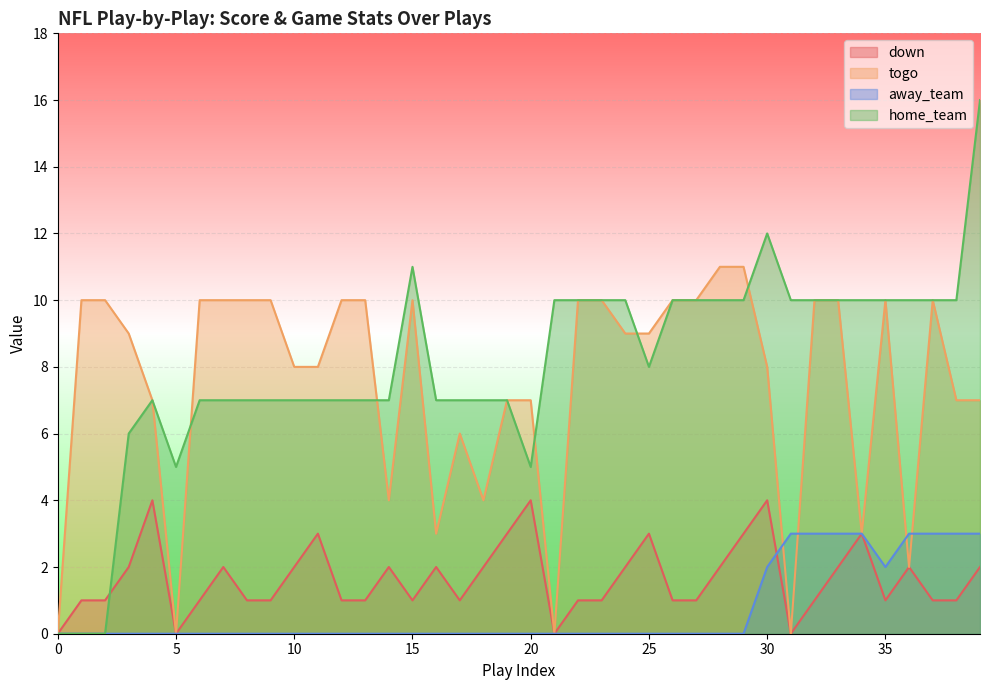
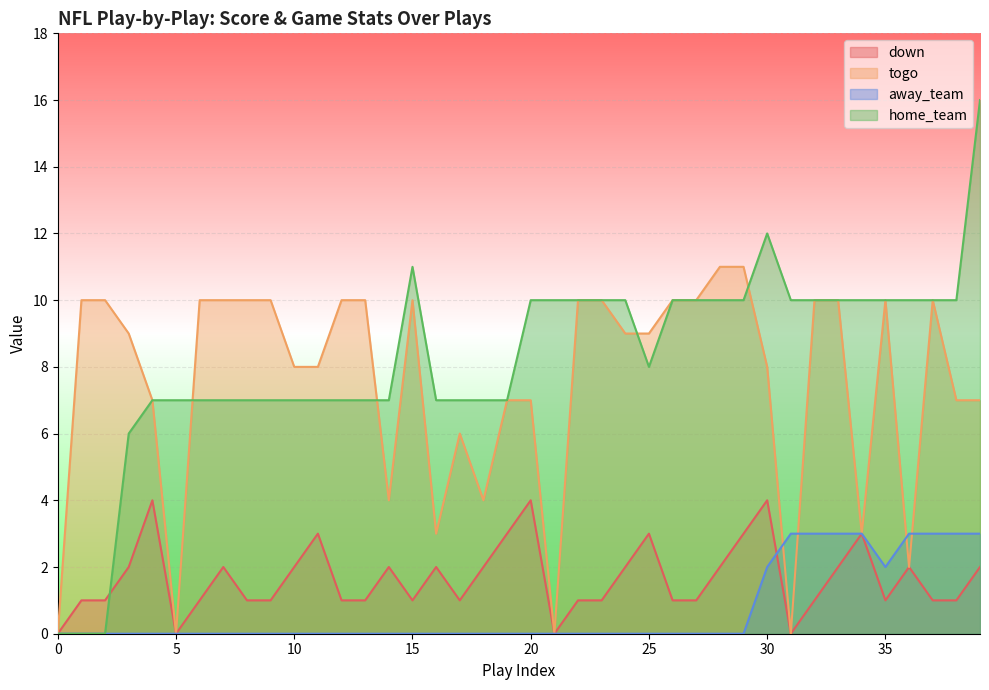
  {
    "away_team": {
      "10": 0,
      "15": 0,
      "20": 0,
      "25": 0,
      "30": 2,
      "35": 2
    },
    "home_team": {
-     "5": 5,
+     "5": 7,
      "10": 7,
      "15": 11,
-     "20": 5,
+     "20": 10,
      "25": 8,
      "30": 12
    }
  }
